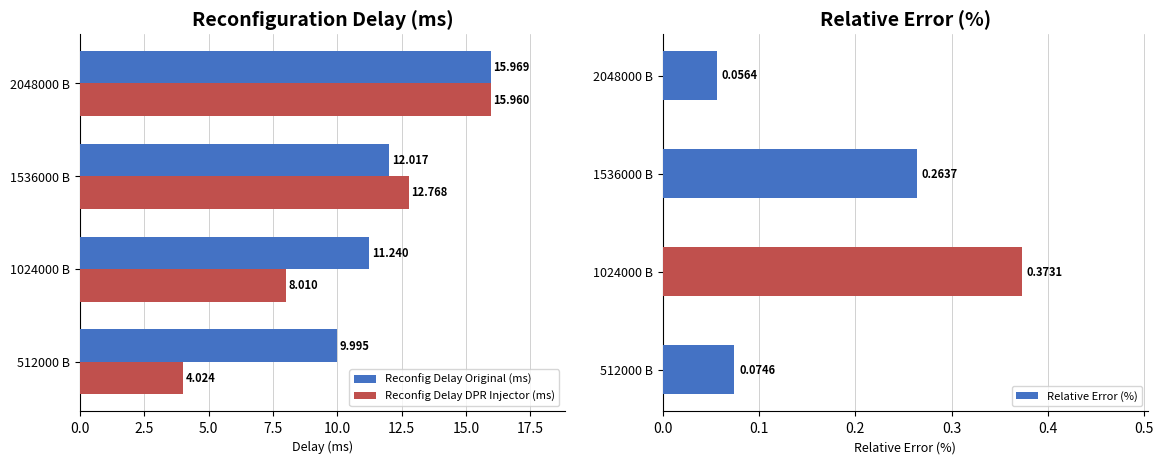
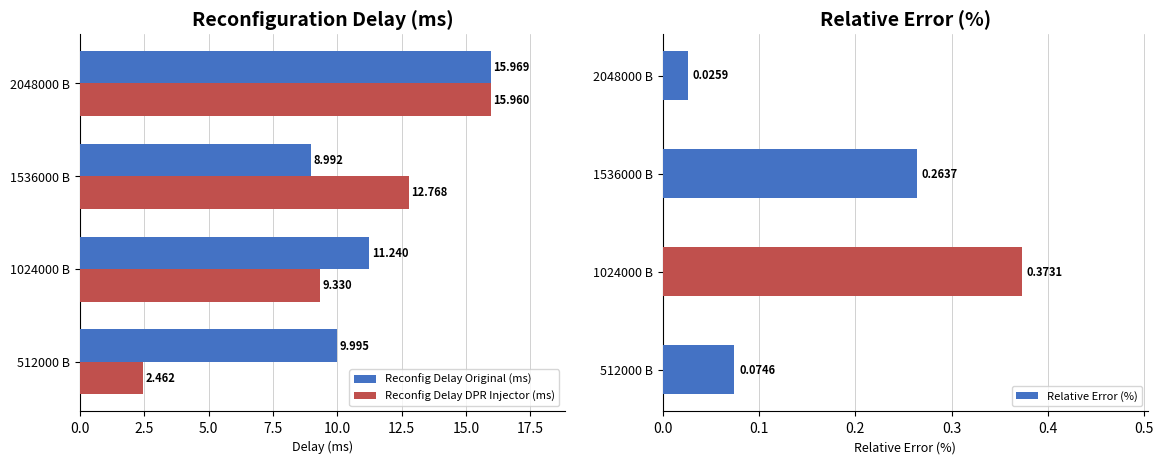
  {
    "Reconfiguration Delay (ms)": {
      "Reconfig Delay Original (ms)": {
        "2048000 B": 15.969,
-       "1536000 B": 12.017,
+       "1536000 B": 8.992,
        "1024000 B": 11.240,
        "512000 B": 9.995
      },
      "Reconfig Delay DPR Injector (ms)": {
        "2048000 B": 15.960,
        "1536000 B": 12.768,
-       "1024000 B": 8.010,
-       "512000 B": 4.024
+       "1024000 B": 9.330,
+       "512000 B": 2.462
      }
    },
    "Relative Error (%)": {
-     "2048000 B": 0.0564,
+     "2048000 B": 0.0259,
      "1536000 B": 0.2637,
      "1024000 B": 0.3731,
      "512000 B": 0.0746
    }
  }
